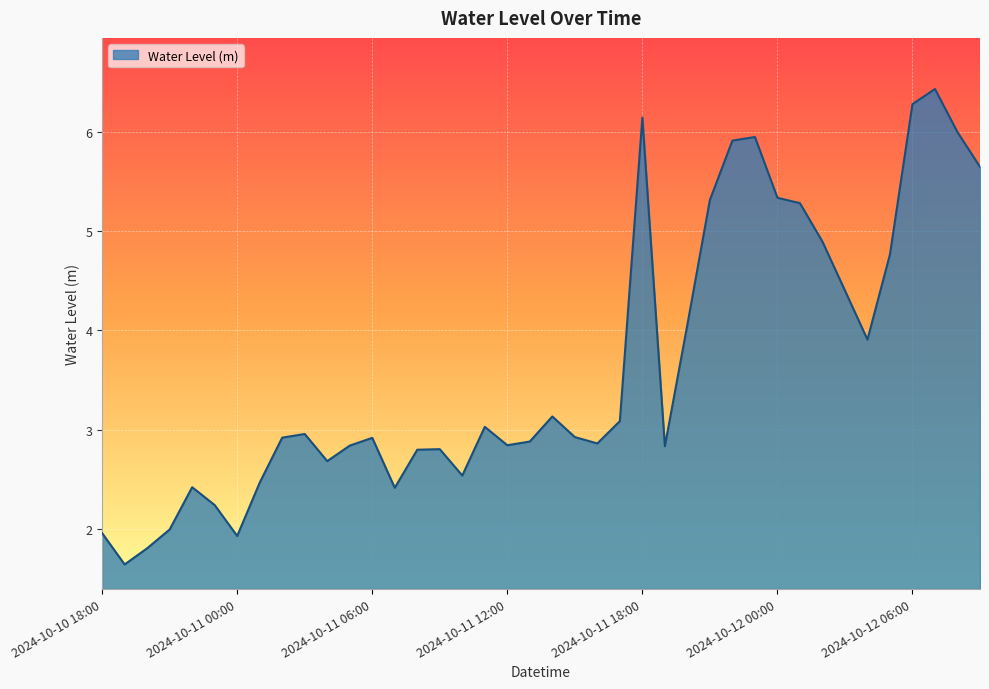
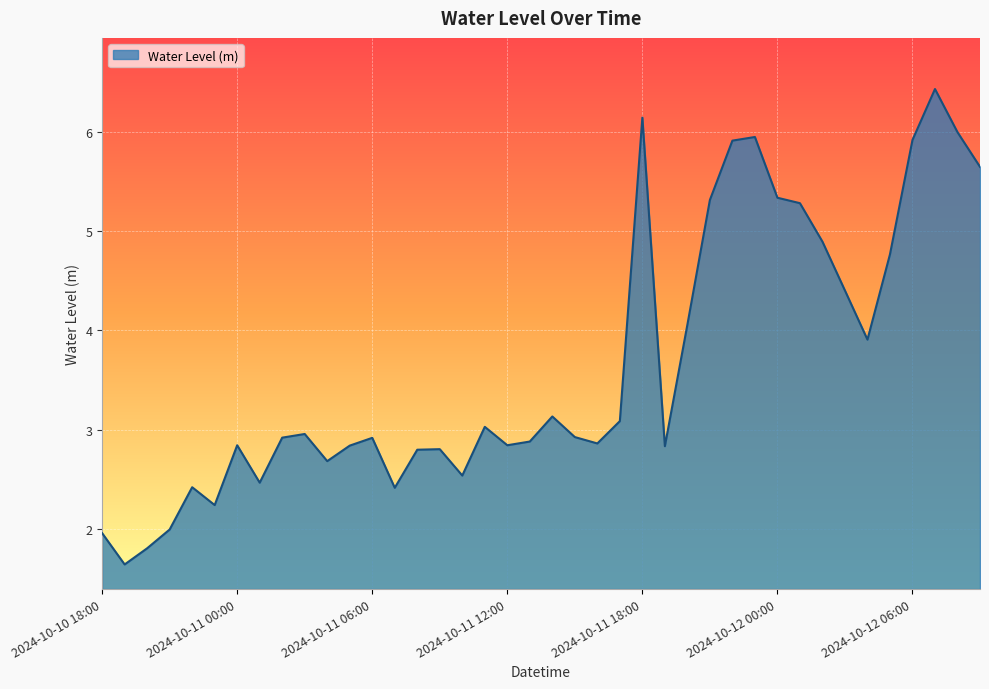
  {
    "2024-10-10 18:00": 2.0,
-   "2024-10-11 00:00": 1.9,
+   "2024-10-11 00:00": 2.8,
    "2024-10-11 06:00": 2.9,
    "2024-10-11 12:00": 2.8,
    "2024-10-11 18:00": 6.1,
    "2024-10-12 00:00": 5.3,
-   "2024-10-12 06:00": 6.3
+   "2024-10-12 06:00": 5.9
  }
